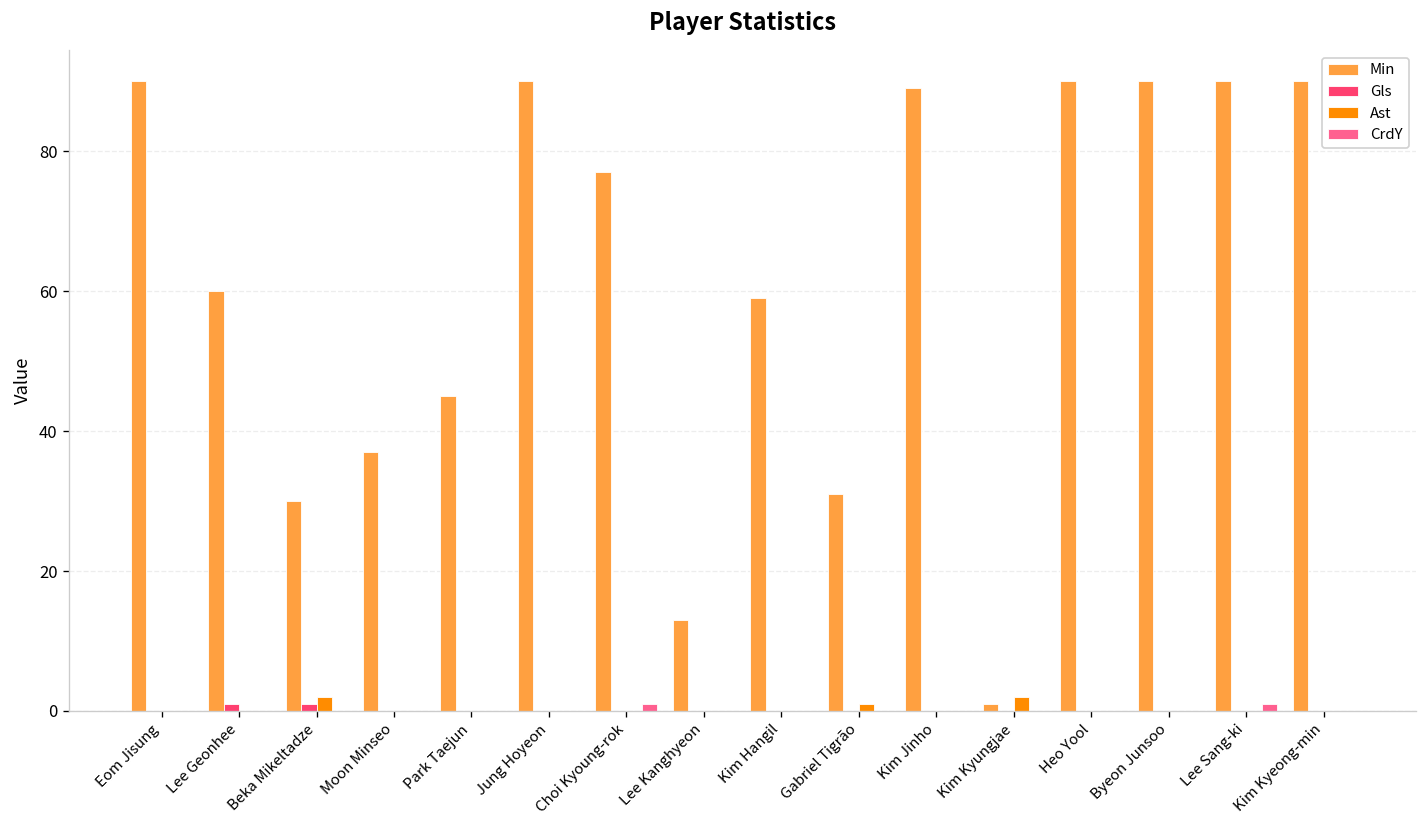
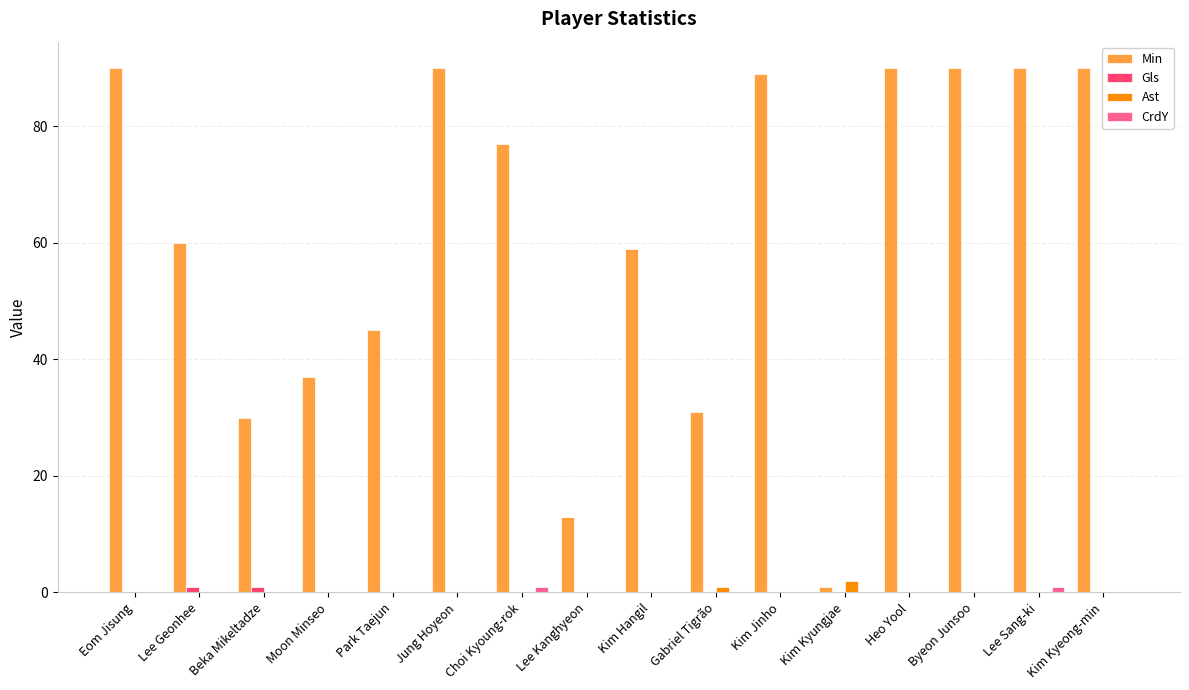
  {
    "Min": {
      "Eom Jisung": 90,
      "Lee Geonhee": 60,
      "Beka Mikeltadze": 30,
      "Moon Minseo": 37,
      "Park Taejun": 45,
      "Jung Hoyeon": 90,
      "Choi Kyoung-rok": 77,
      "Lee Kanghyeon": 13,
      "Kim Hangil": 59,
      "Gabriel Tigrão": 31,
      "Kim Jinho": 89,
      "Kim Kyungjae": 1,
      "Heo Yool": 90,
      "Byeon Junsoo": 90,
      "Lee Sang-ki": 90,
      "Kim Kyeong-min": 90
    },
    "Ast": {
      "Eom Jisung": 0,
      "Lee Geonhee": 0,
-     "Beka Mikeltadze": 2,
+     "Beka Mikeltadze": 0,
      "Moon Minseo": 0,
      "Park Taejun": 0,
      "Jung Hoyeon": 0,
      "Choi Kyoung-rok": 0,
      "Lee Kanghyeon": 0,
      "Kim Hangil": 0,
      "Gabriel Tigrão": 1,
      "Kim Jinho": 0,
      "Kim Kyungjae": 2,
      "Heo Yool": 0,
      "Byeon Junsoo": 0,
      "Lee Sang-ki": 0,
      "Kim Kyeong-min": 0
    }
  }
